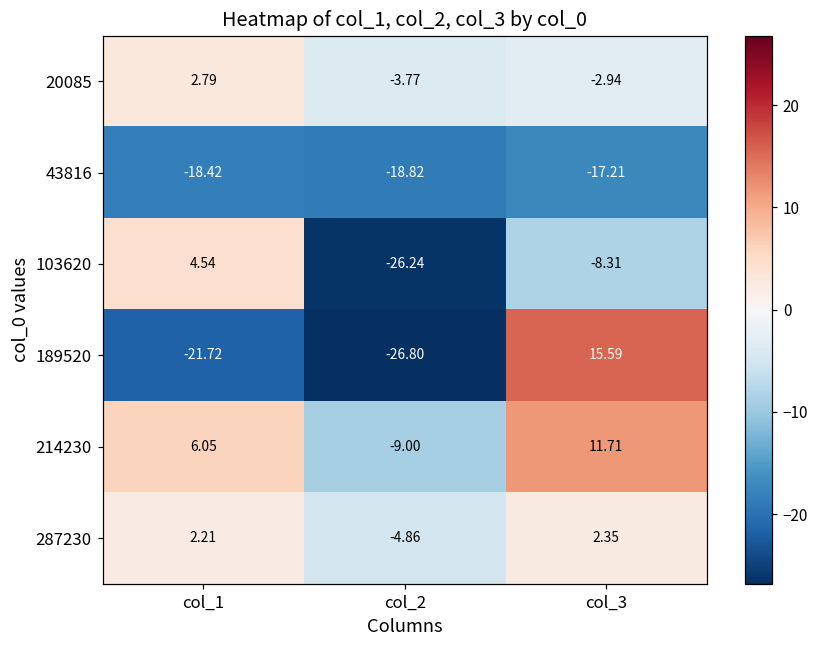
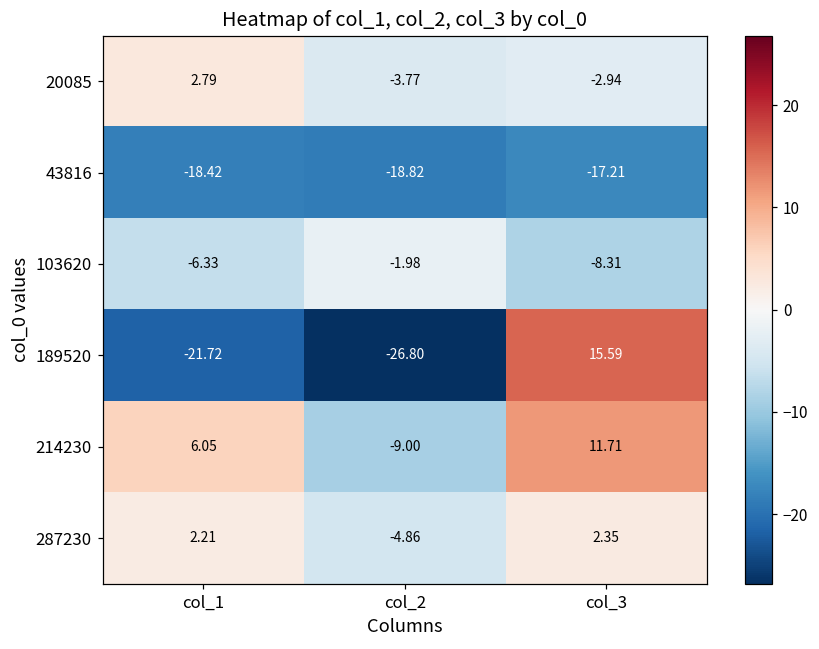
  {
    "20085": {
      "col_1": 2.79,
      "col_2": -3.77,
      "col_3": -2.94
    },
    "43816": {
      "col_1": -18.42,
      "col_2": -18.82,
      "col_3": -17.21
    },
    "103620": {
-     "col_1": 4.54,
-     "col_2": -26.24,
+     "col_1": -6.33,
+     "col_2": -1.98,
      "col_3": -8.31
    },
    "189520": {
      "col_1": -21.72,
      "col_2": -26.80,
      "col_3": 15.59
    },
    "214230": {
      "col_1": 6.05,
      "col_2": -9.00,
      "col_3": 11.71
    },
    "287230": {
      "col_1": 2.21,
      "col_2": -4.86,
      "col_3": 2.35
    }
  }
